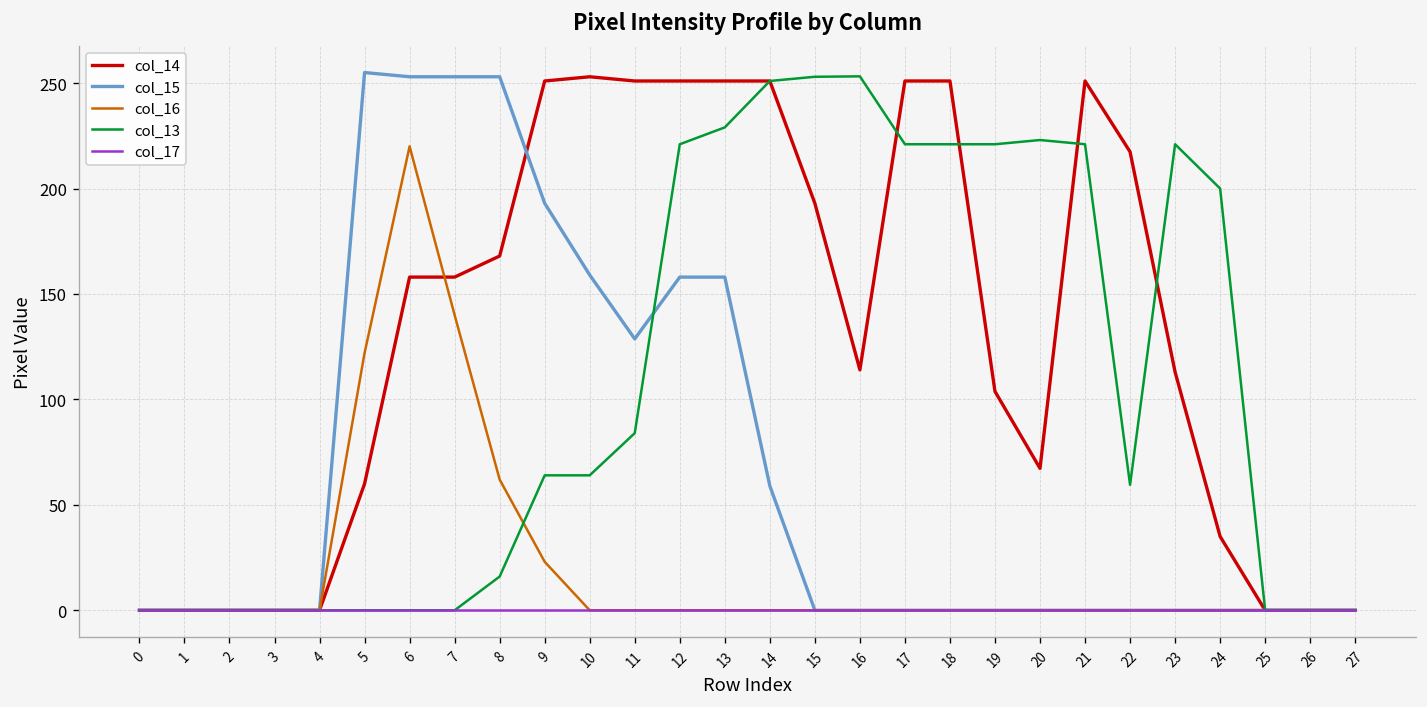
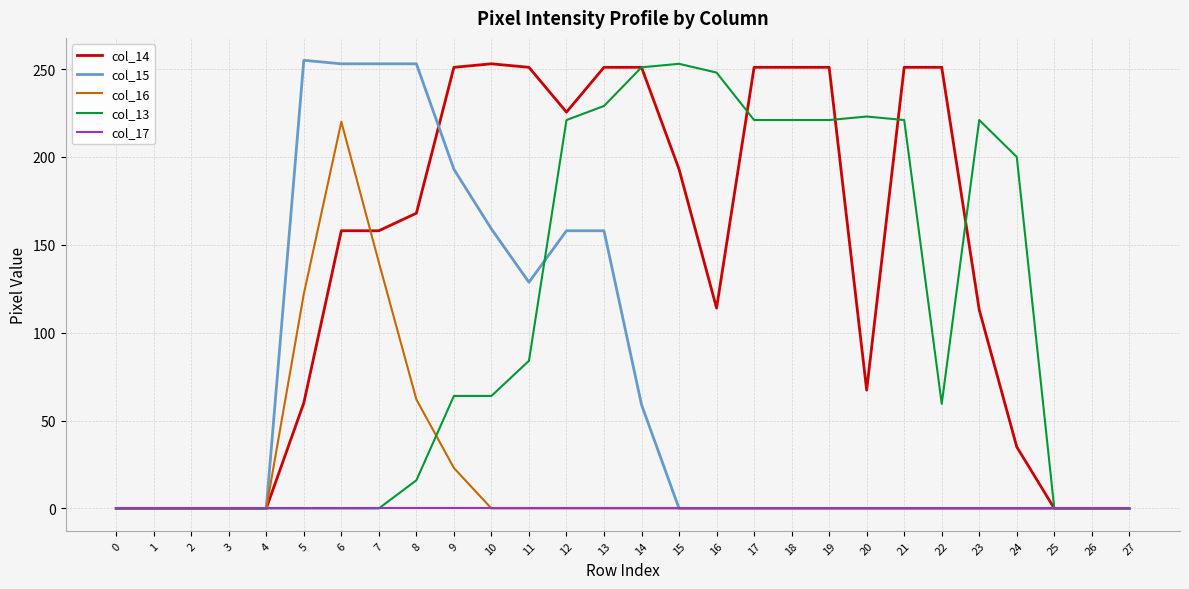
  {
    "col_14": {
      "5": 60,
      "6": 158,
      "7": 158,
      "8": 168,
      "9": 251,
      "10": 253,
      "11": 251,
-     "12": 251,
+     "12": 226,
      "13": 251,
      "15": 193,
      "16": 114,
      "17": 251,
      "18": 251,
-     "19": 104,
+     "19": 251,
      "20": 67,
      "21": 251,
-     "22": 217,
+     "22": 251,
      "23": 113,
      "24": 35
    },
    "col_15": {
      "5": 255,
      "6": 253,
      "7": 253,
      "8": 253,
      "9": 193,
      "10": 159,
      "11": 129,
      "12": 158,
      "13": 158,
      "14": 59
    },
    "col_16": {
      "5": 122,
      "6": 220,
      "7": 140,
      "8": 62,
      "9": 23
    },
    "col_13": {
      "8": 16,
      "9": 64,
      "10": 64,
      "11": 84,
      "12": 221,
      "13": 229,
      "15": 253,
-     "16": 253,
+     "16": 248,
      "17": 221,
      "18": 221,
      "19": 221,
      "20": 223,
      "21": 221,
      "22": 60,
      "23": 221,
      "24": 200
    },
    "col_17": {
      "8": 0,
      "9": 0
    }
  }
